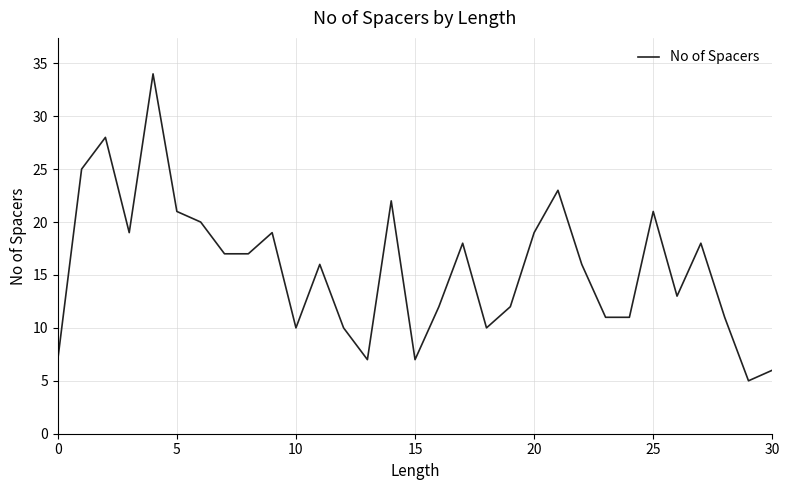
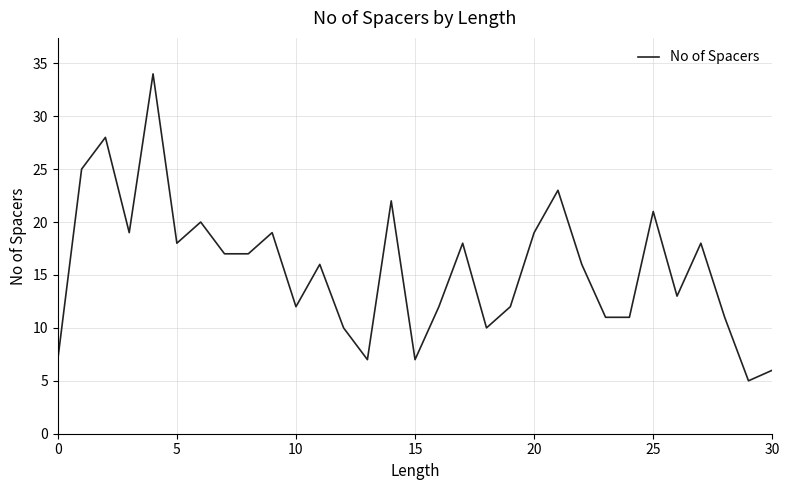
  {
    "0": 7,
-   "5": 21,
-   "10": 10,
+   "5": 18,
+   "10": 12,
    "15": 7,
    "20": 19,
    "25": 21,
    "30": 6
  }
